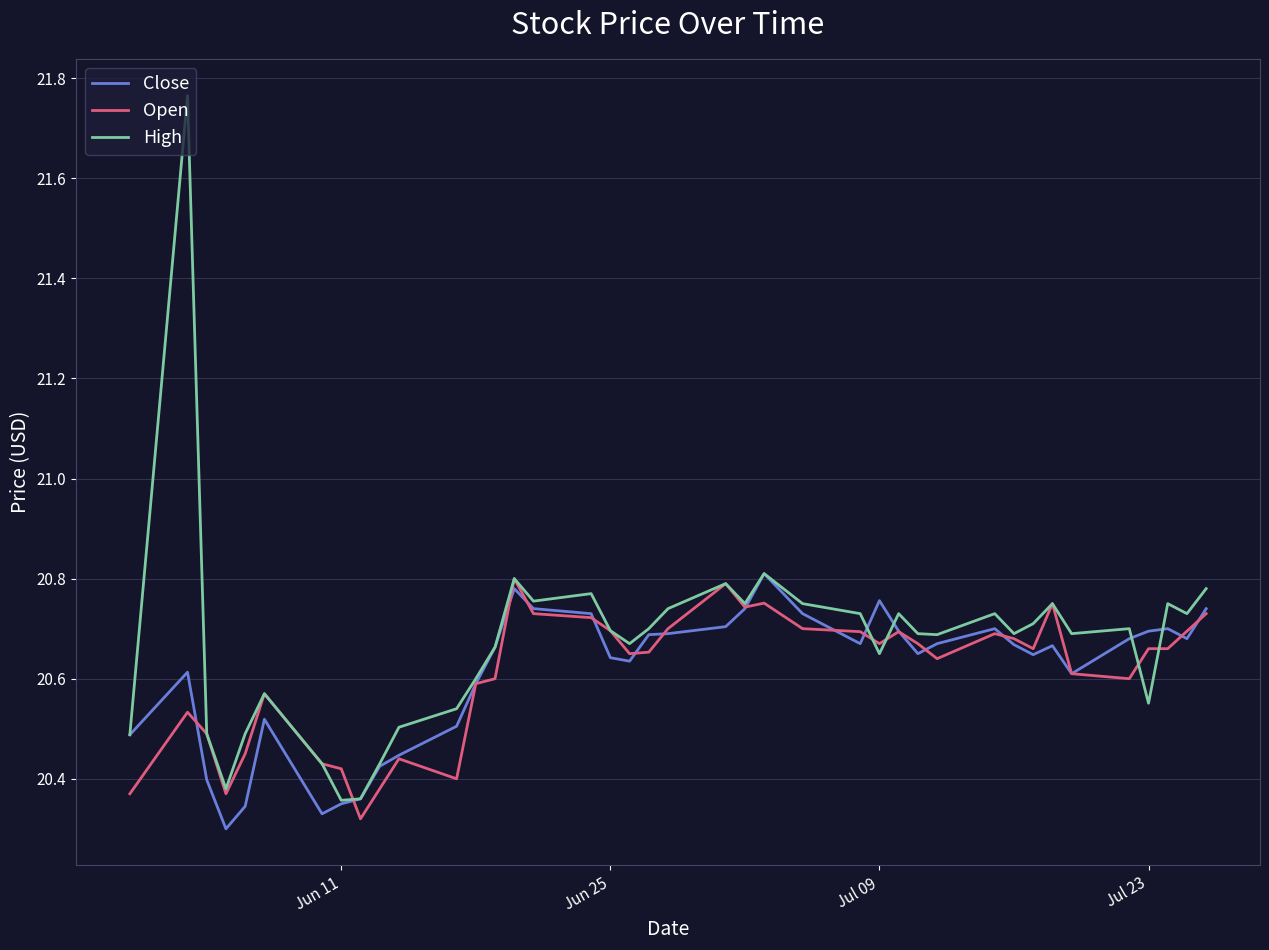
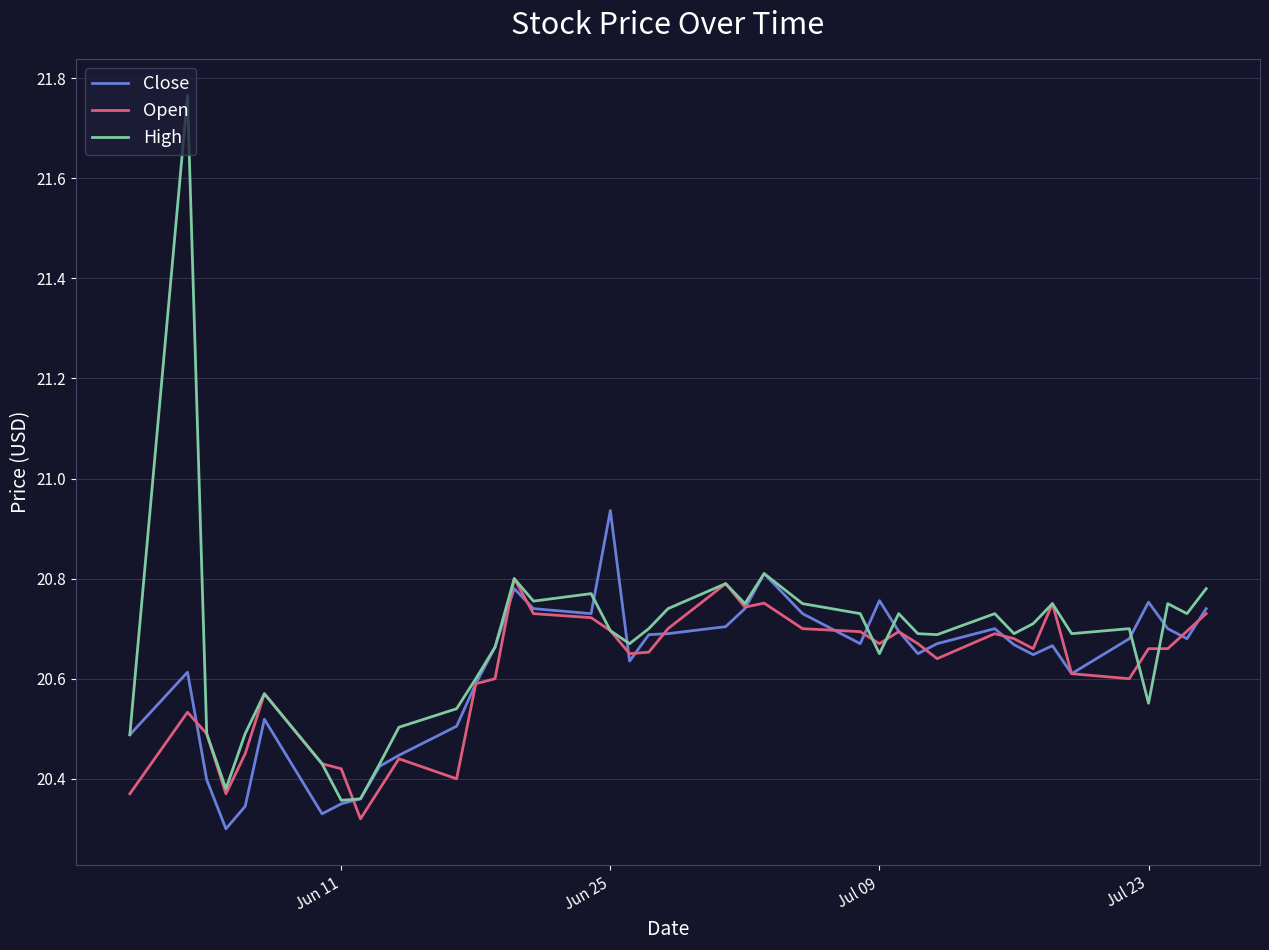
  {
    "Close": {
      "Jun 11": 20.35,
-     "Jun 25": 20.64,
+     "Jun 25": 20.94,
      "Jul 09": 20.76,
-     "Jul 23": 20.70
+     "Jul 23": 20.75
    },
    "Open": {
      "Jun 11": 20.42,
      "Jul 09": 20.67,
      "Jul 23": 20.66
    },
    "High": {
      "Jun 11": 20.36,
      "Jul 09": 20.65,
      "Jul 23": 20.55
    }
  }
